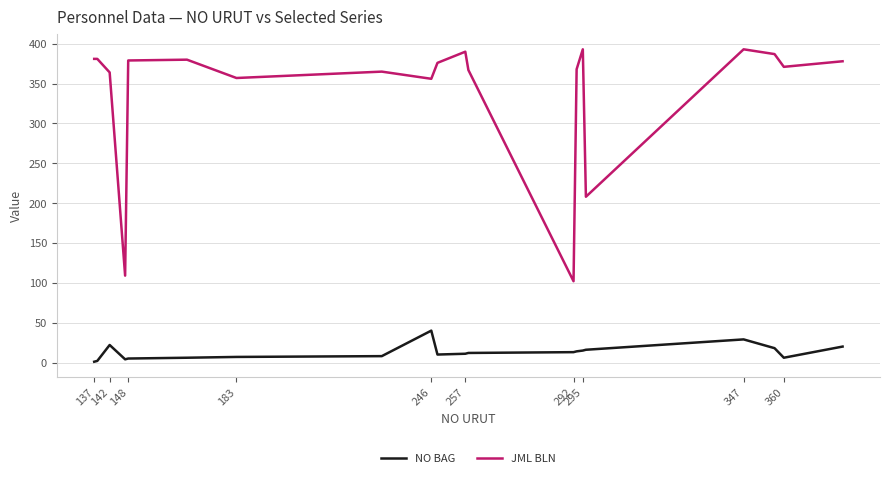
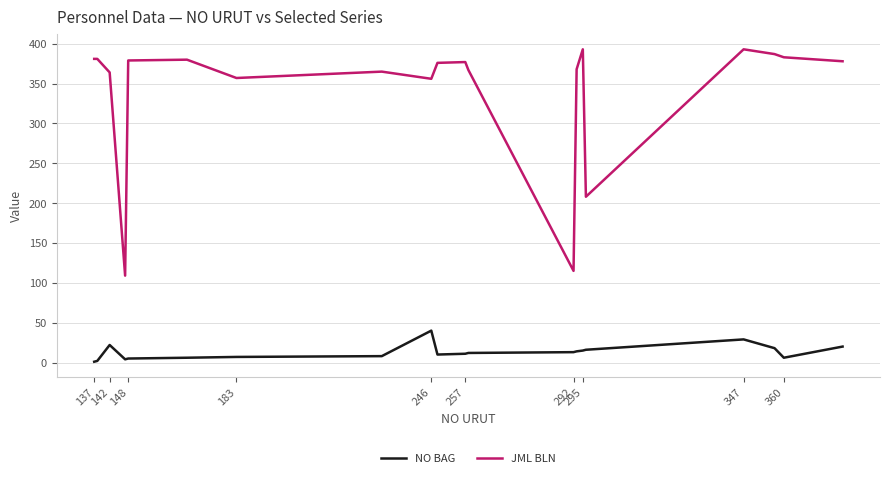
  {
    "NO BAG": {
      "137": 0,
      "142": 20,
      "148": 10,
      "183": 10,
      "246": 40,
      "257": 10,
      "292": 10,
      "295": 20,
      "347": 30,
      "360": 10
    },
    "JML BLN": {
      "137": 380,
      "142": 360,
      "148": 380,
      "183": 360,
      "246": 360,
-     "257": 390,
-     "292": 100,
+     "257": 380,
+     "292": 120,
      "295": 390,
      "347": 390,
-     "360": 370
+     "360": 380
    }
  }
